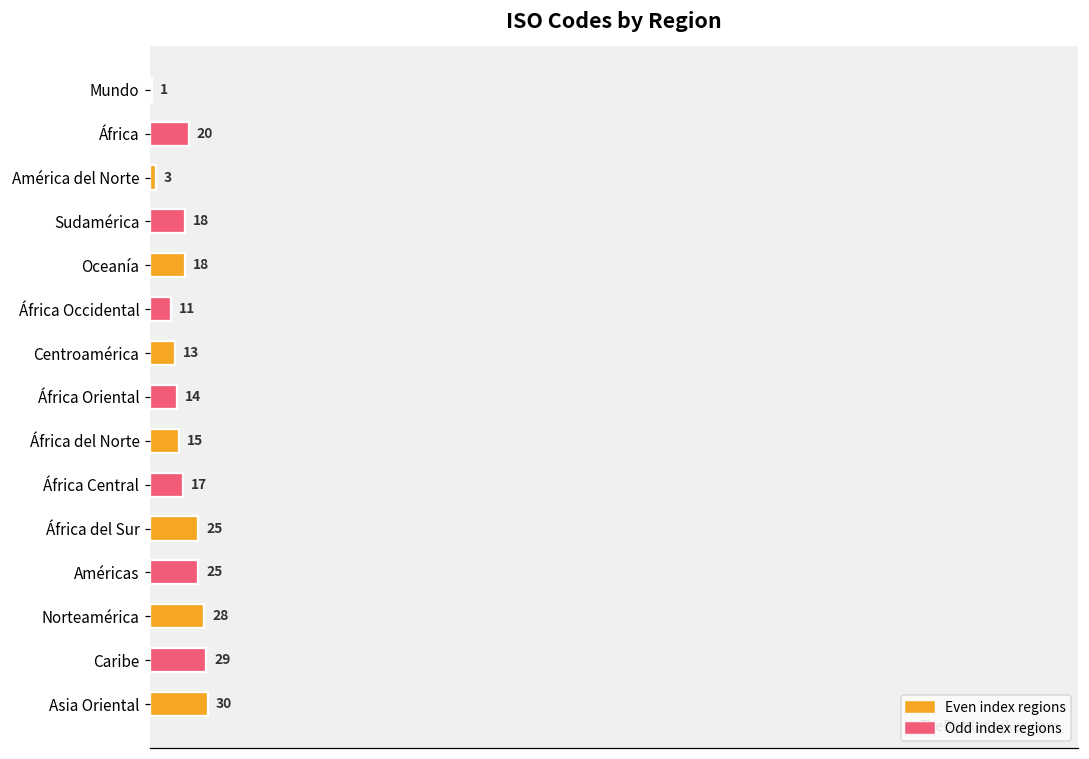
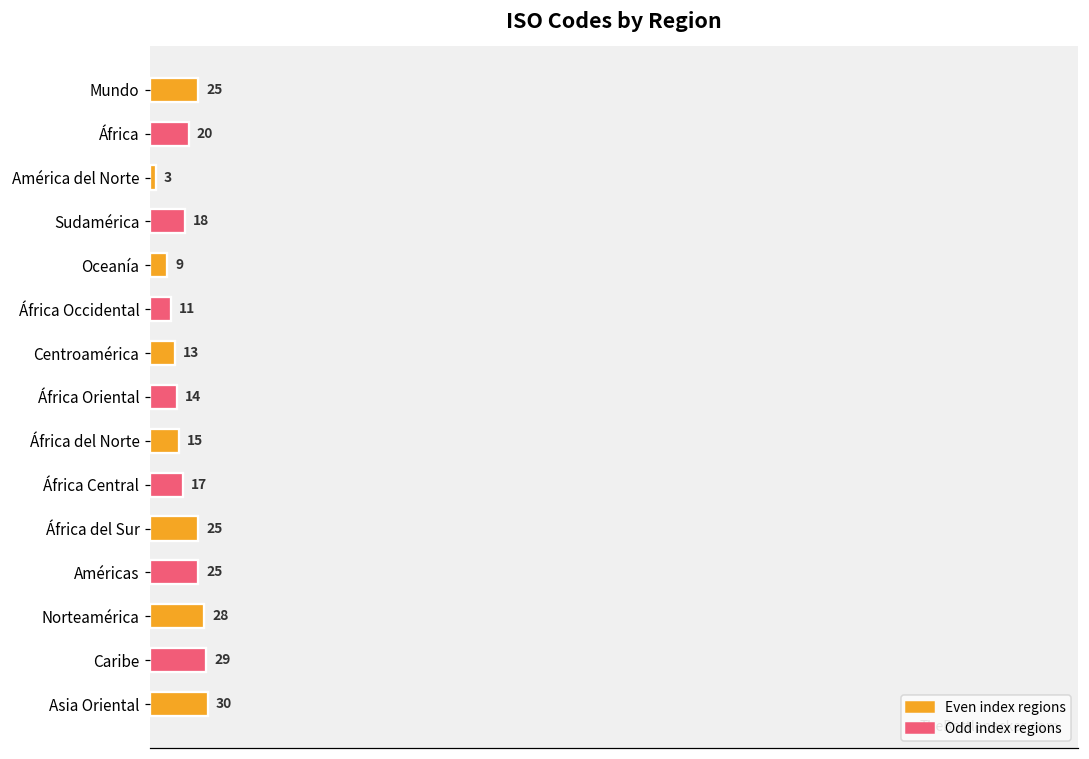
  {
-   "Mundo": 1,
+   "Mundo": 25,
    "África": 20,
    "América del Norte": 3,
    "Sudamérica": 18,
-   "Oceanía": 18,
+   "Oceanía": 9,
    "África Occidental": 11,
    "Centroamérica": 13,
    "África Oriental": 14,
    "África del Norte": 15,
    "África Central": 17,
    "África del Sur": 25,
    "Américas": 25,
    "Norteamérica": 28,
    "Caribe": 29,
    "Asia Oriental": 30
  }
